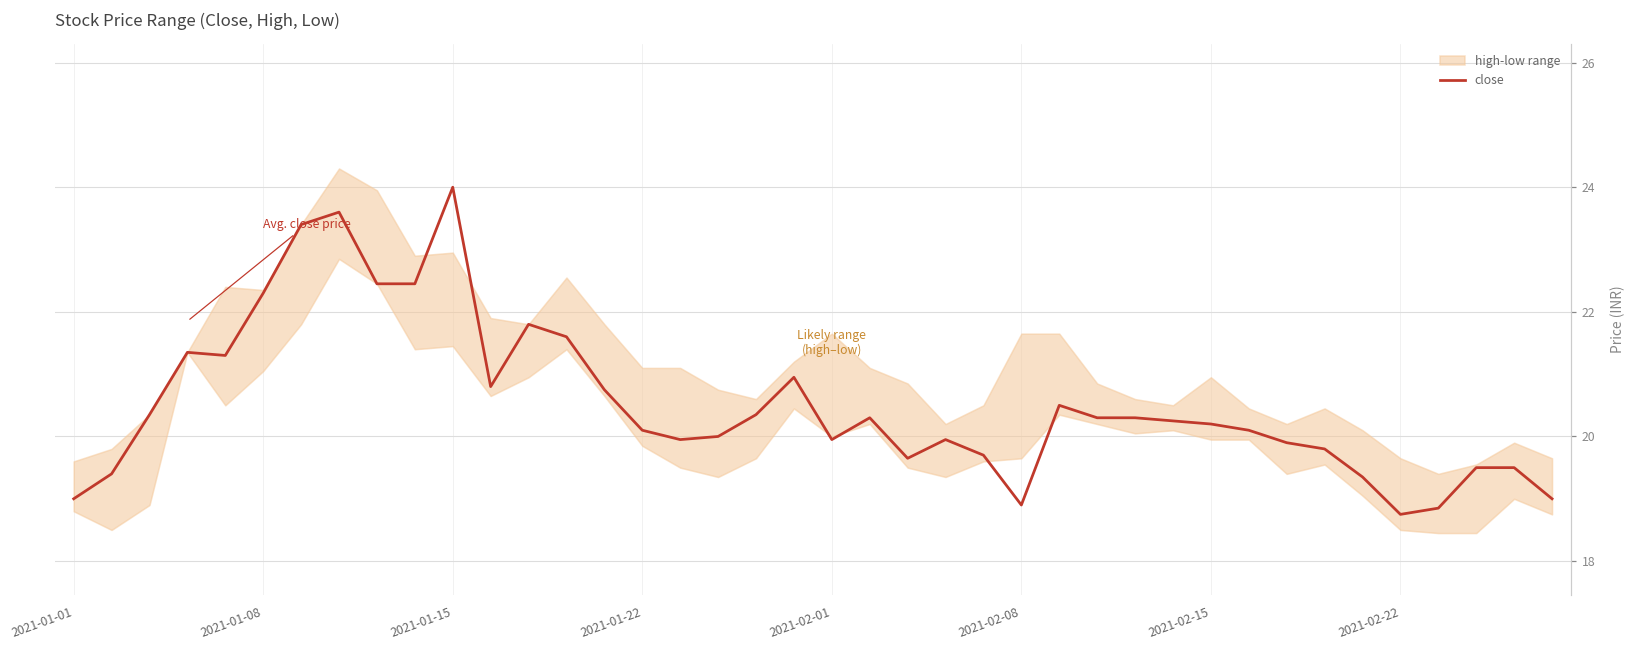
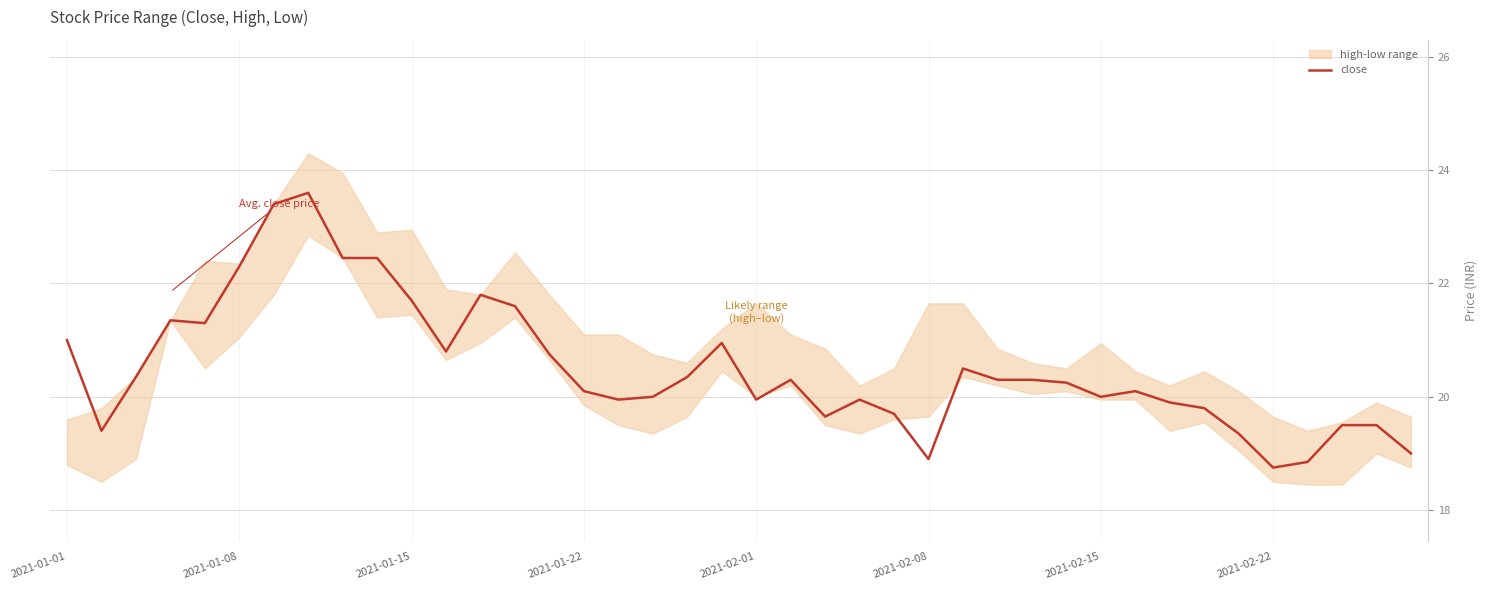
  {
    "close": {
-     "2021-01-01": 19,
+     "2021-01-01": 21,
      "2021-01-08": 22.3,
-     "2021-01-15": 24.0,
+     "2021-01-15": 21.7,
      "2021-01-22": 20.1,
      "2021-02-01": 20.0,
      "2021-02-08": 18.9,
-     "2021-02-15": 20.2,
+     "2021-02-15": 20.0,
      "2021-02-22": 18.8
    }
  }
